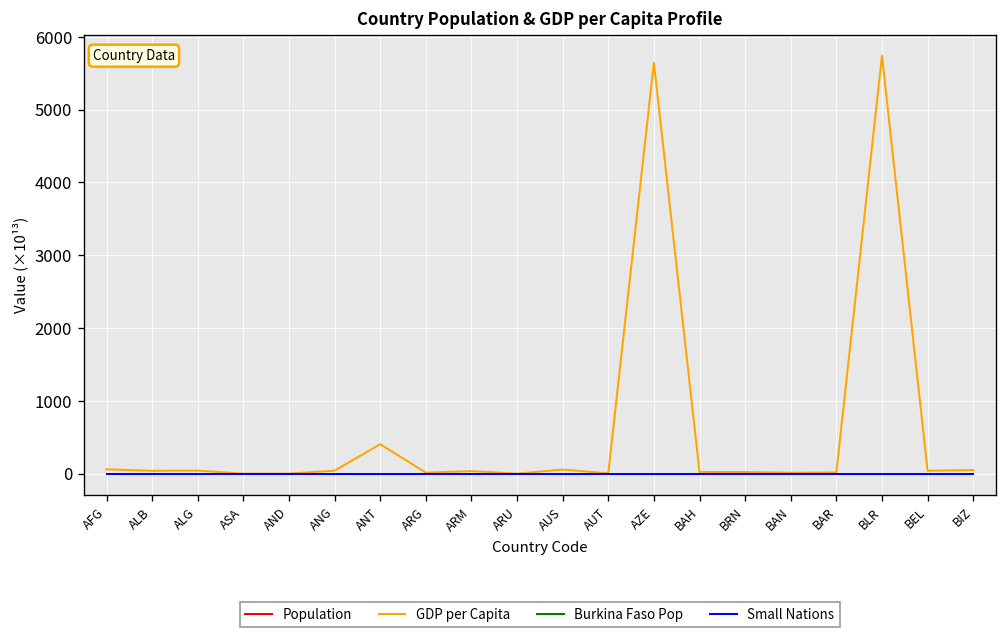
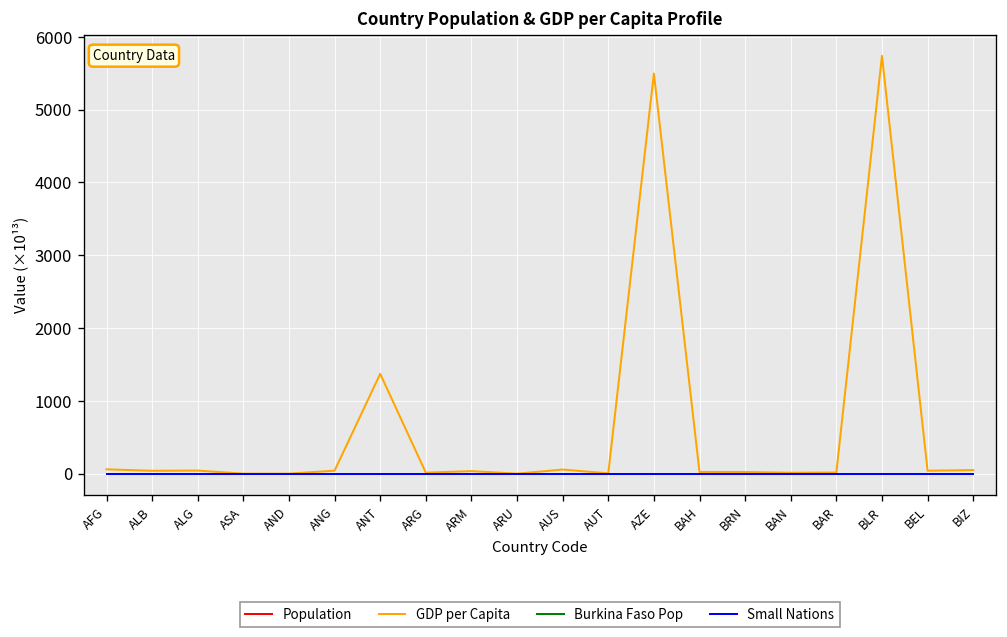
  {
    "Small Nations": {
      "AFG": 0,
      "ALG": 0,
      "ANT": 0,
      "AUS": 0,
      "AZE": 0,
      "BLR": 0,
      "BIZ": 0
    },
    "GDP per Capita": {
      "AFG": 100,
      "ALG": 0,
-     "ANT": 400,
+     "ANT": 1400,
      "AUS": 100,
-     "AZE": 5600,
+     "AZE": 5500,
      "BLR": 5700,
      "BIZ": 0
    }
  }
